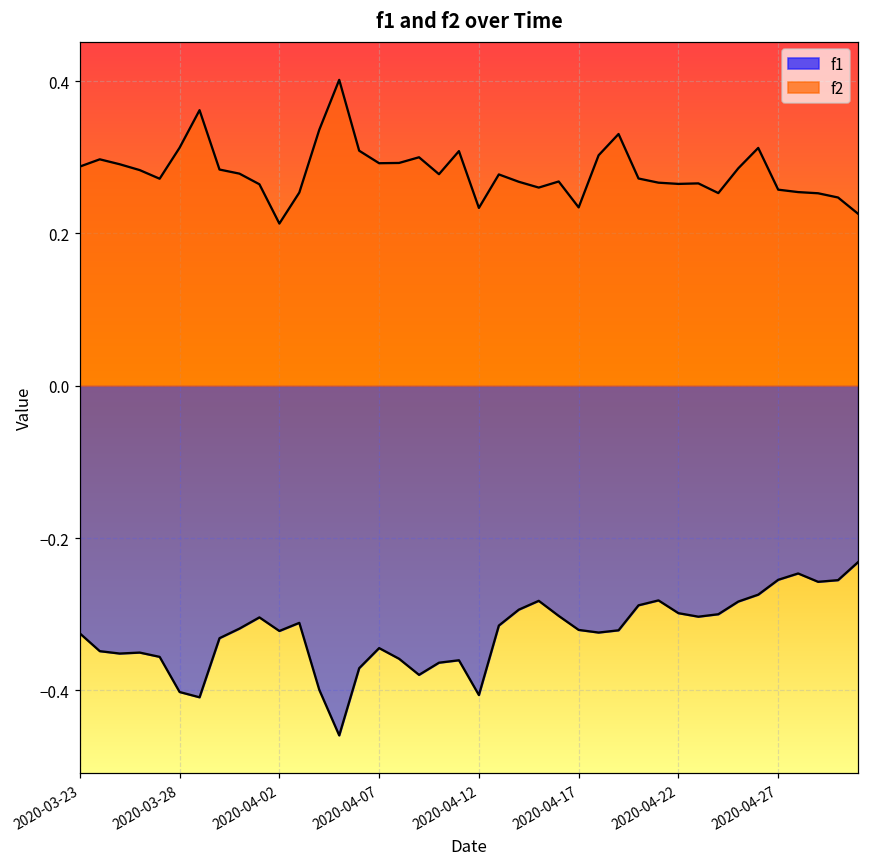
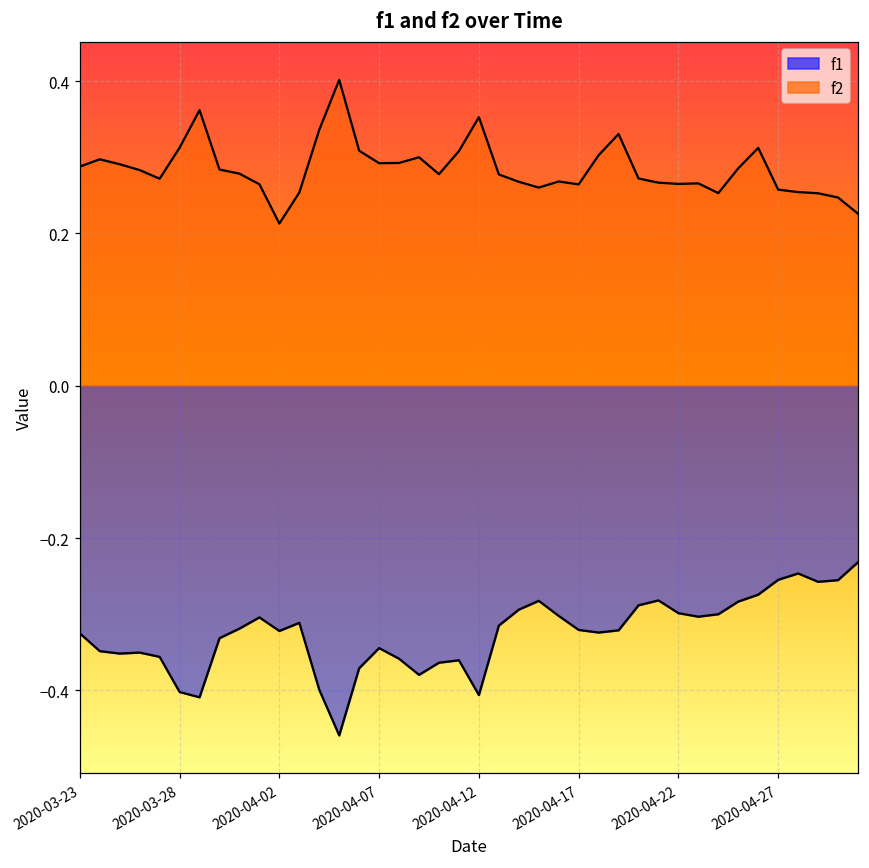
  {
    "f2": {
      "2020-03-23": 0.29,
      "2020-03-28": 0.31,
      "2020-04-02": 0.21,
      "2020-04-07": 0.29,
-     "2020-04-12": 0.23,
-     "2020-04-17": 0.23,
+     "2020-04-12": 0.35,
+     "2020-04-17": 0.26,
      "2020-04-22": 0.27,
      "2020-04-27": 0.26
    }
  }
